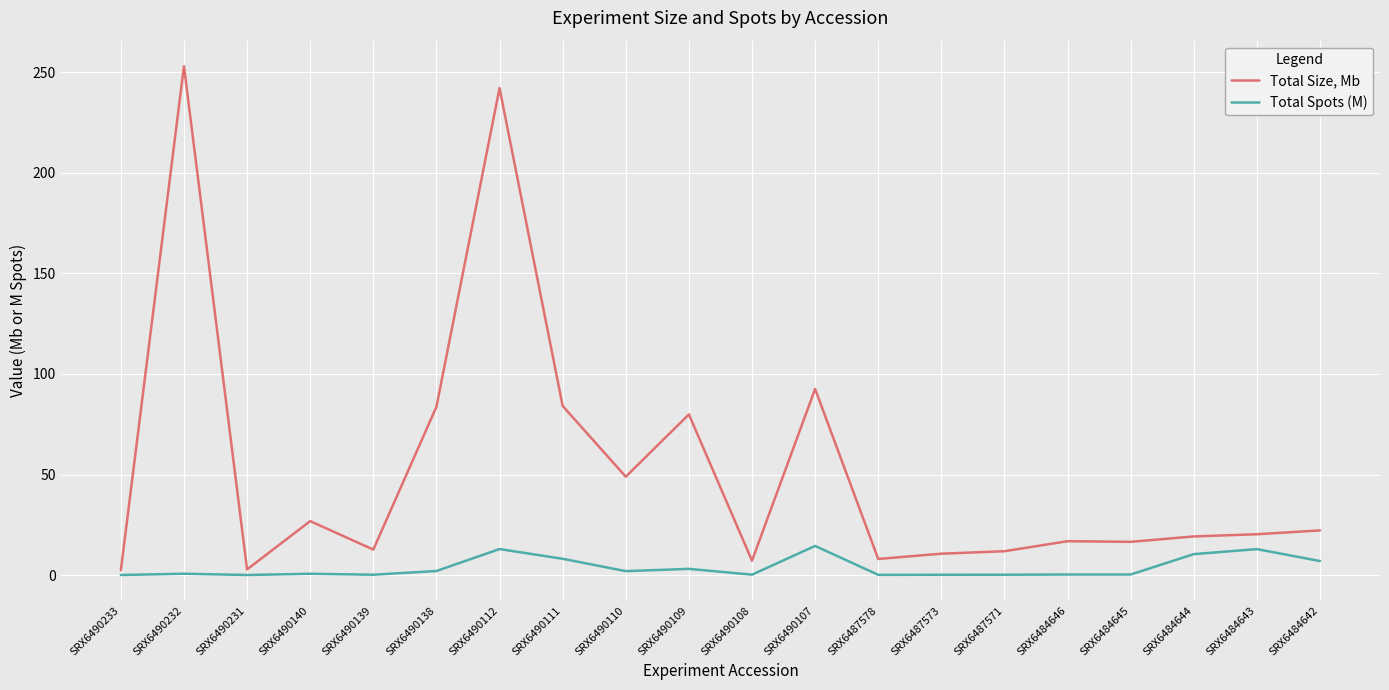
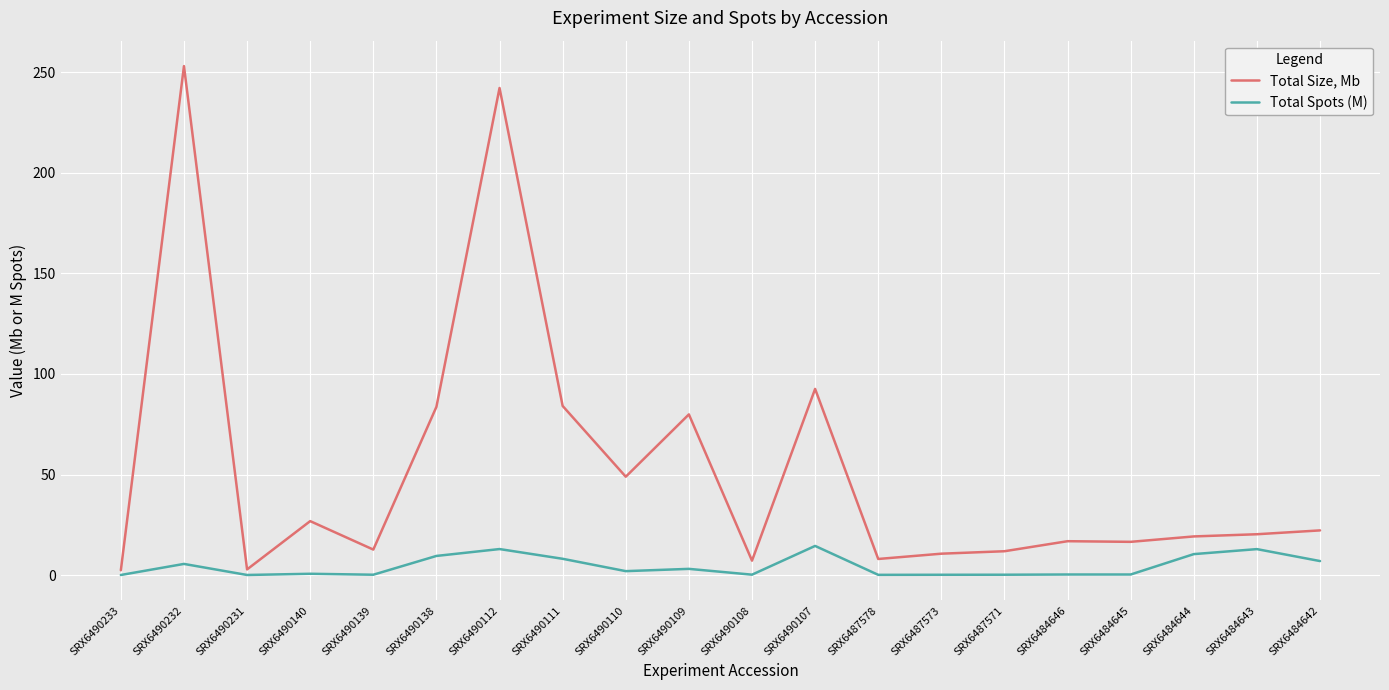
  {
    "Total Size, Mb": {
      "SRX6490233": 2,
      "SRX6490232": 253,
      "SRX6490231": 3,
      "SRX6490140": 27,
      "SRX6490139": 13,
      "SRX6490138": 84,
      "SRX6490112": 242,
      "SRX6490111": 84,
      "SRX6490110": 49,
      "SRX6490109": 80,
      "SRX6490108": 7,
      "SRX6490107": 93,
      "SRX6487578": 8,
      "SRX6487573": 11,
      "SRX6487571": 12,
      "SRX6484646": 17,
      "SRX6484645": 17,
      "SRX6484644": 19,
      "SRX6484643": 20,
      "SRX6484642": 22
    },
    "Total Spots (M)": {
      "SRX6490233": 0,
-     "SRX6490232": 1,
+     "SRX6490232": 6,
      "SRX6490231": 0,
      "SRX6490140": 1,
      "SRX6490139": 0,
-     "SRX6490138": 2,
+     "SRX6490138": 10,
      "SRX6490112": 13,
      "SRX6490111": 8,
      "SRX6490110": 2,
      "SRX6490109": 3,
      "SRX6490108": 0,
      "SRX6490107": 14,
      "SRX6487578": 0,
      "SRX6487573": 0,
      "SRX6487571": 0,
      "SRX6484646": 0,
      "SRX6484645": 0,
      "SRX6484644": 10,
      "SRX6484643": 13,
      "SRX6484642": 7
    }
  }
